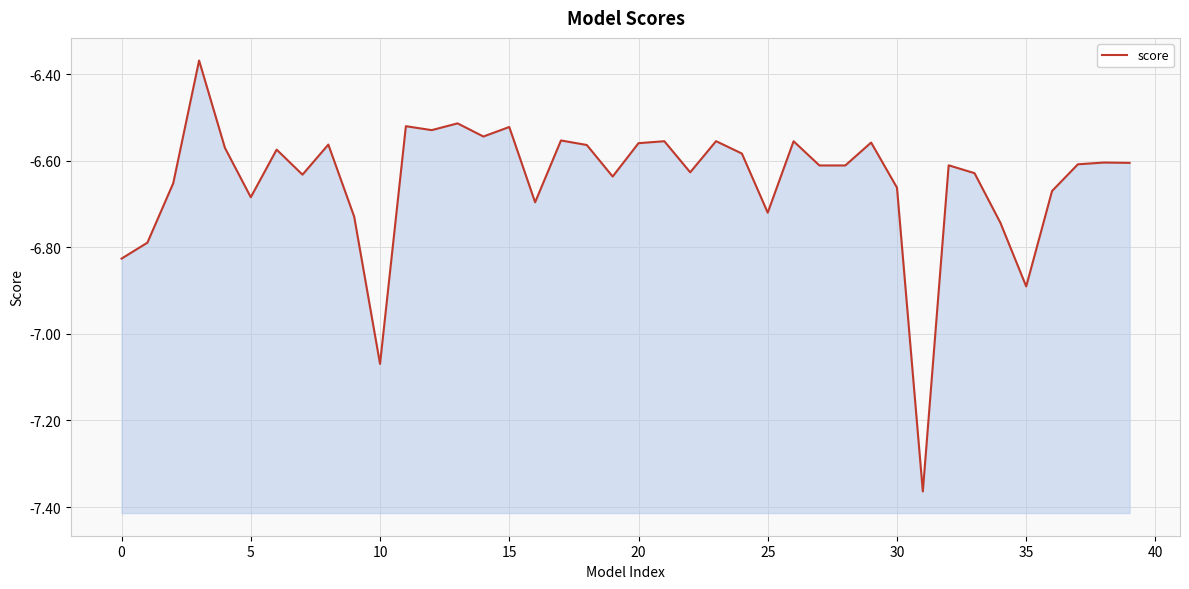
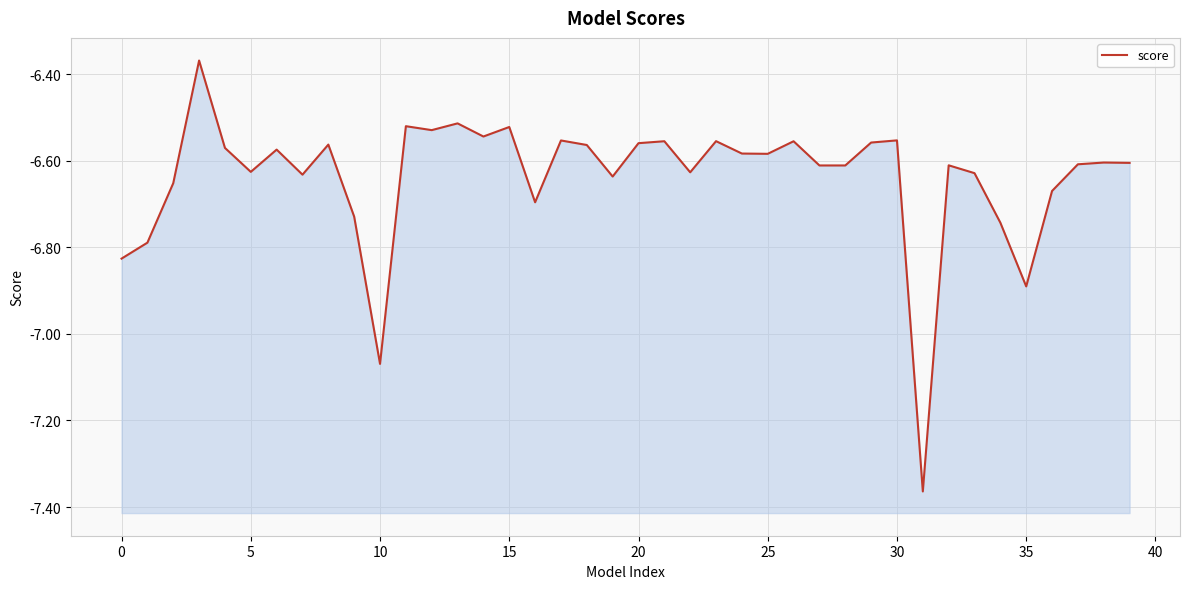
  {
    "0": -6.83,
-   "5": -6.68,
+   "5": -6.63,
    "10": -7.07,
    "15": -6.52,
    "20": -6.56,
-   "25": -6.72,
-   "30": -6.66,
+   "25": -6.58,
+   "30": -6.55,
    "35": -6.89
  }
